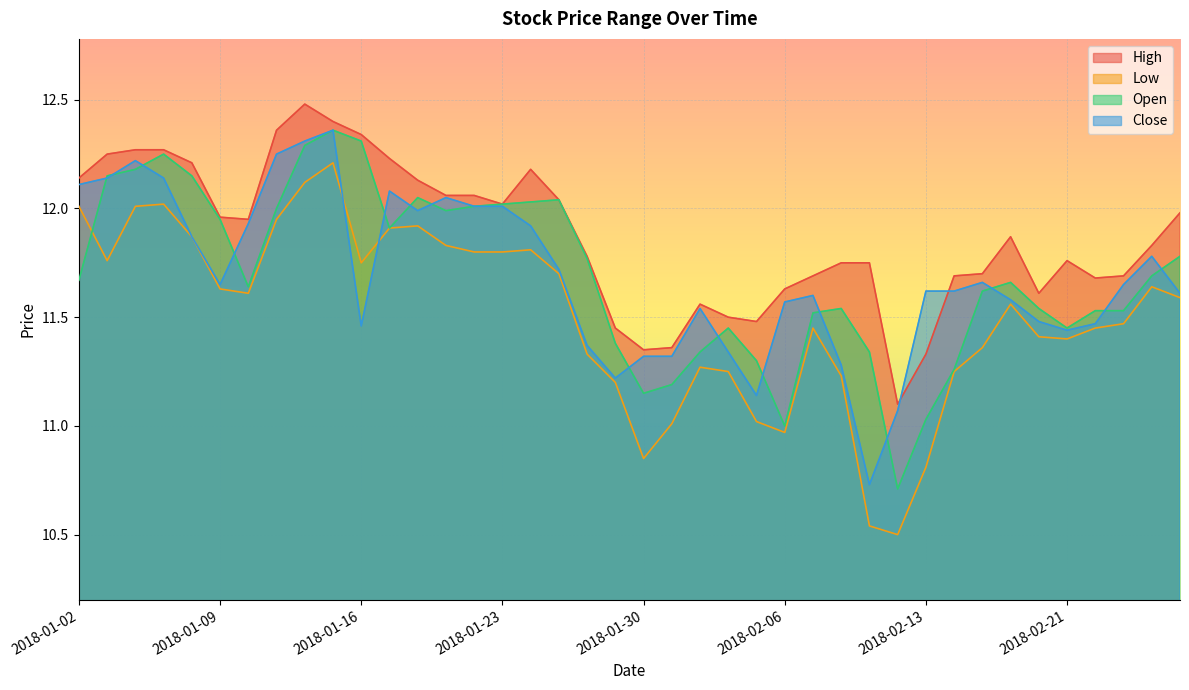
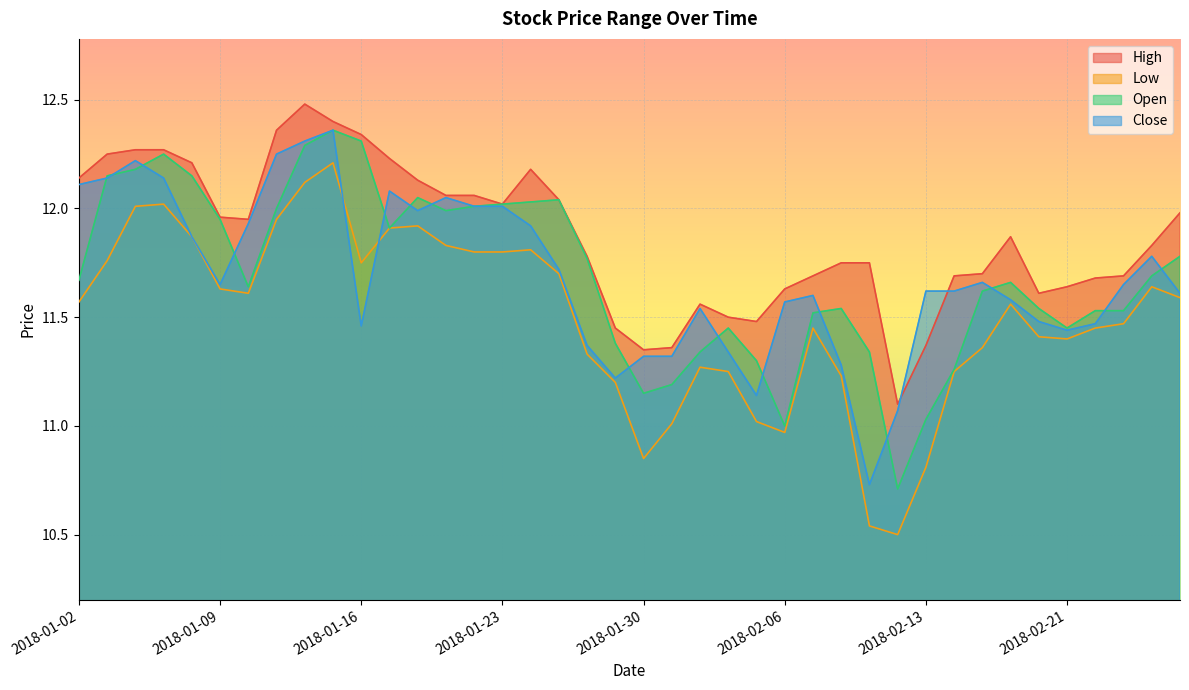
  {
    "High": {
      "2018-01-02": 12.14,
      "2018-01-16": 12.34,
      "2018-01-30": 11.35,
      "2018-02-06": 11.63,
-     "2018-02-13": 11.33,
-     "2018-02-21": 11.76
+     "2018-02-13": 11.37,
+     "2018-02-21": 11.64
    },
    "Low": {
-     "2018-01-02": 12.01,
+     "2018-01-02": 11.57,
      "2018-01-09": 11.63,
      "2018-01-16": 11.75,
      "2018-01-23": 11.80,
      "2018-01-30": 10.85,
      "2018-02-06": 10.97,
      "2018-02-13": 10.81,
      "2018-02-21": 11.40
    },
    "Open": {
      "2018-01-02": 11.67,
      "2018-01-16": 12.31,
      "2018-01-30": 11.15,
      "2018-02-06": 11.00,
      "2018-02-13": 11.03
    },
    "Close": {
      "2018-01-02": 12.11,
      "2018-01-09": 11.65,
      "2018-01-16": 11.46,
      "2018-01-30": 11.32,
      "2018-02-06": 11.57,
      "2018-02-13": 11.62
    }
  }
